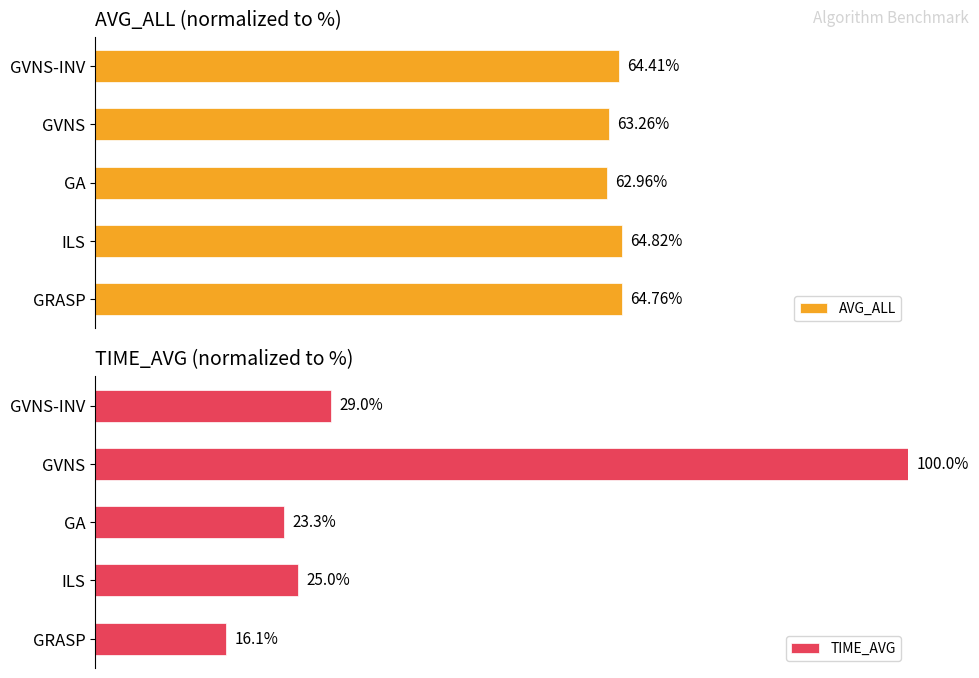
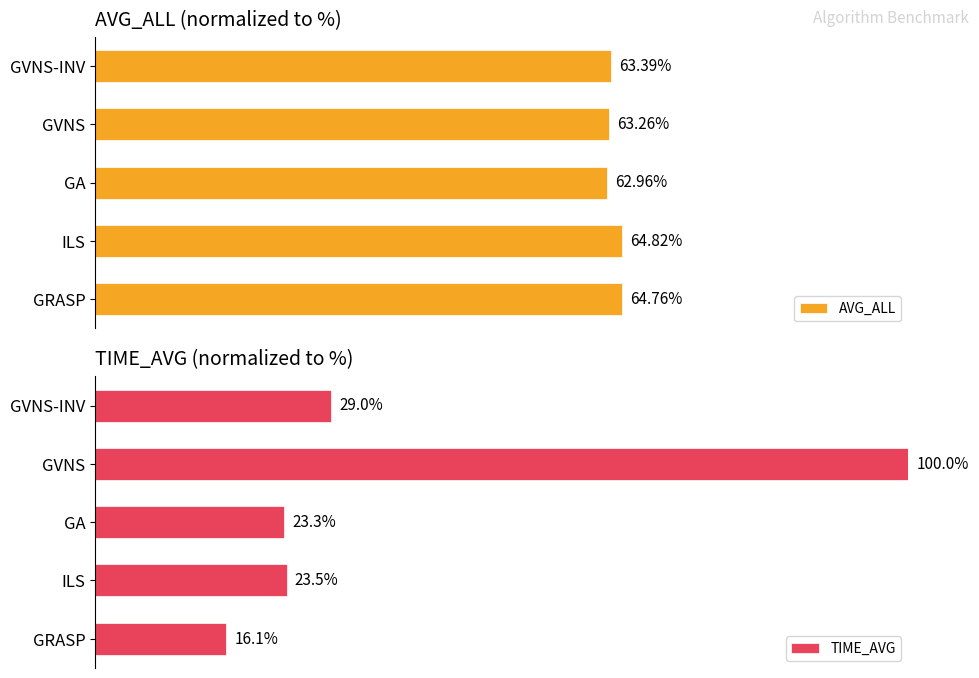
  {
    "AVG_ALL (normalized to %)": {
-     "GVNS-INV": "64.41%",
+     "GVNS-INV": "63.39%",
      "GVNS": "63.26%",
      "GA": "62.96%",
      "ILS": "64.82%",
      "GRASP": "64.76%"
    },
    "TIME_AVG (normalized to %)": {
      "GVNS-INV": "29.0%",
      "GVNS": "100.0%",
      "GA": "23.3%",
-     "ILS": "25.0%",
+     "ILS": "23.5%",
      "GRASP": "16.1%"
    }
  }
